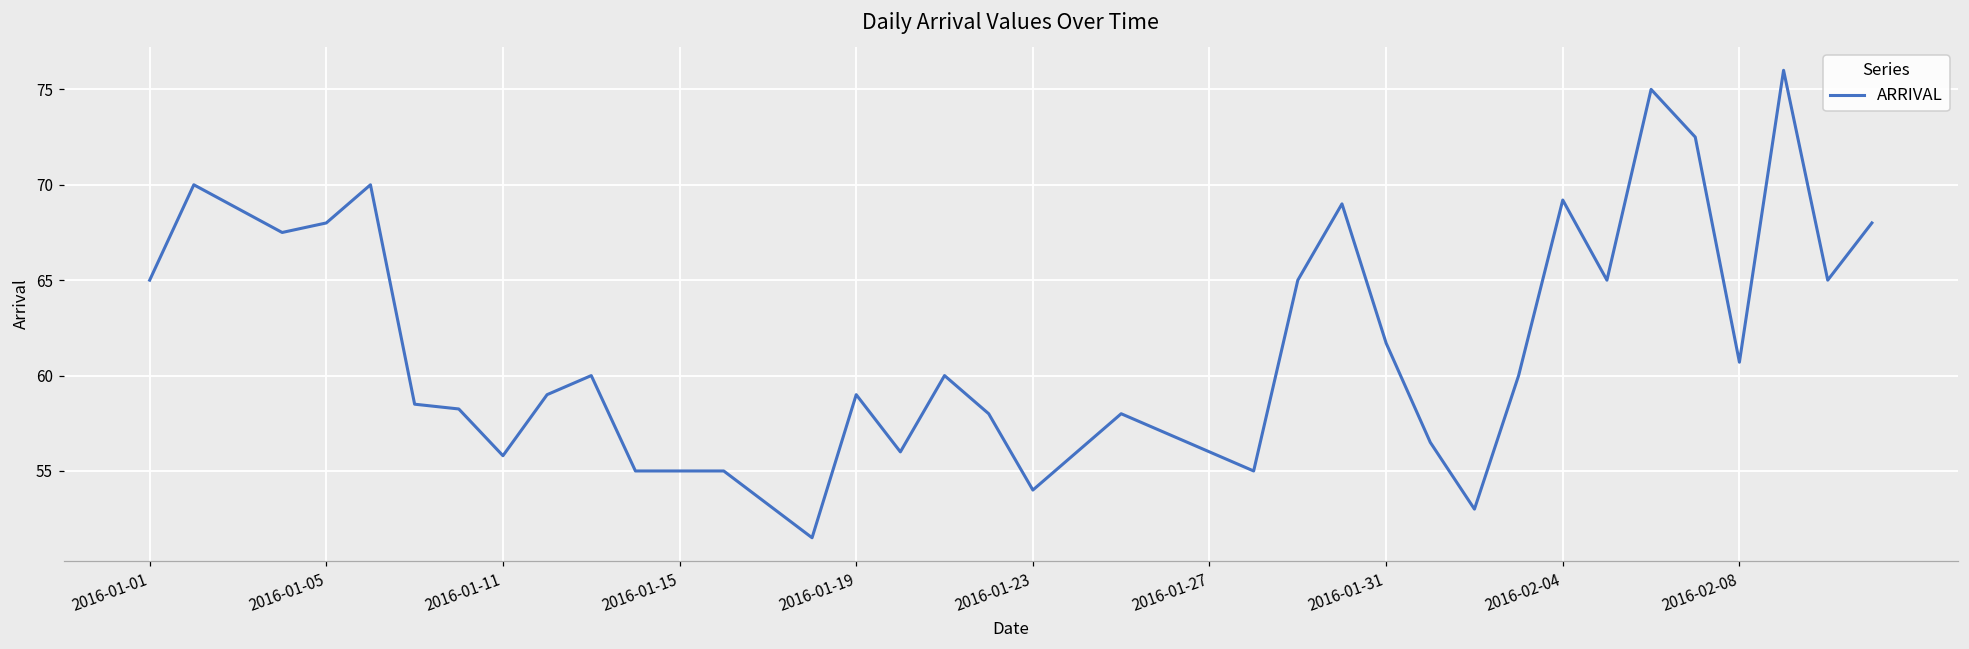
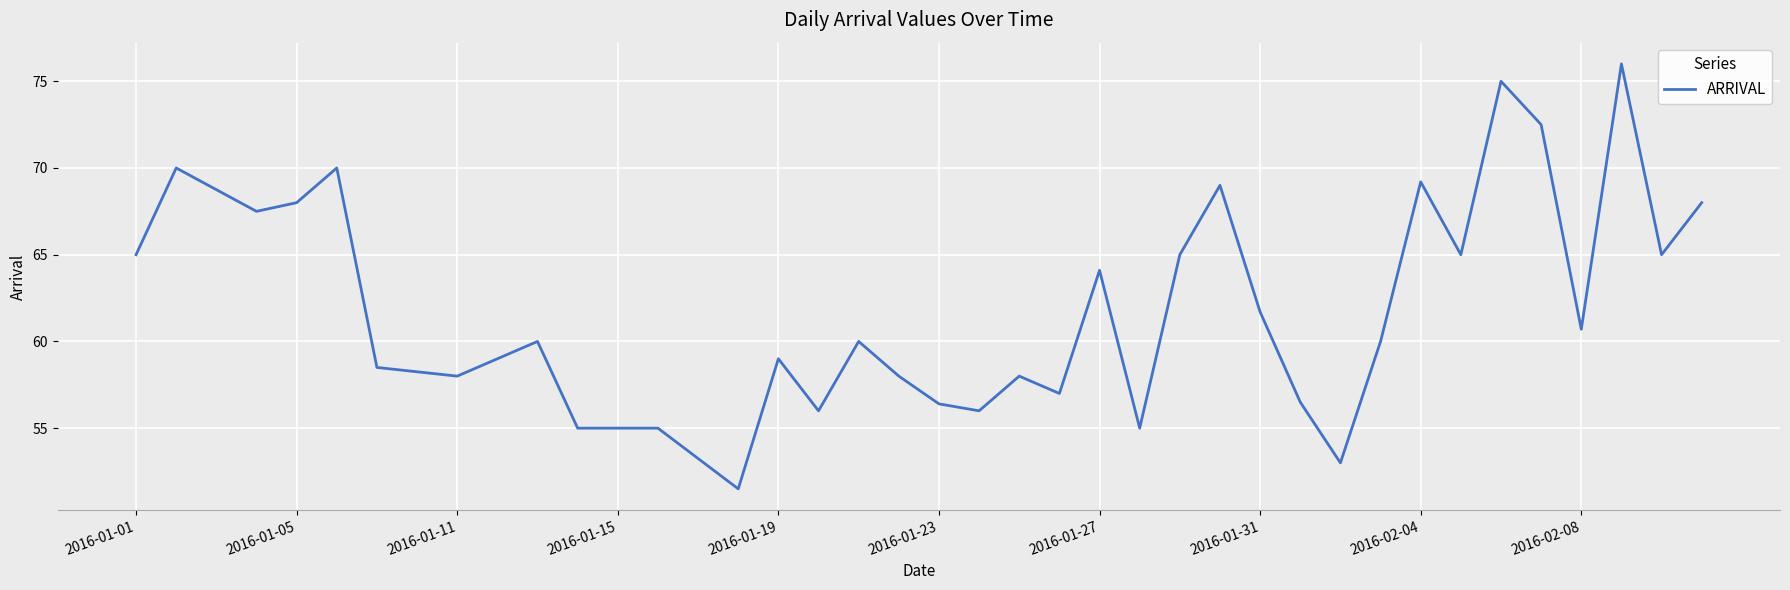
  {
    "2016-01-01": 65.0,
    "2016-01-05": 68.0,
-   "2016-01-11": 55.8,
+   "2016-01-11": 58.0,
    "2016-01-15": 55.0,
    "2016-01-19": 59.0,
-   "2016-01-23": 54.0,
-   "2016-01-27": 56.0,
+   "2016-01-23": 56.4,
+   "2016-01-27": 64.1,
    "2016-01-31": 61.7,
    "2016-02-04": 69.2,
    "2016-02-08": 60.7
  }
